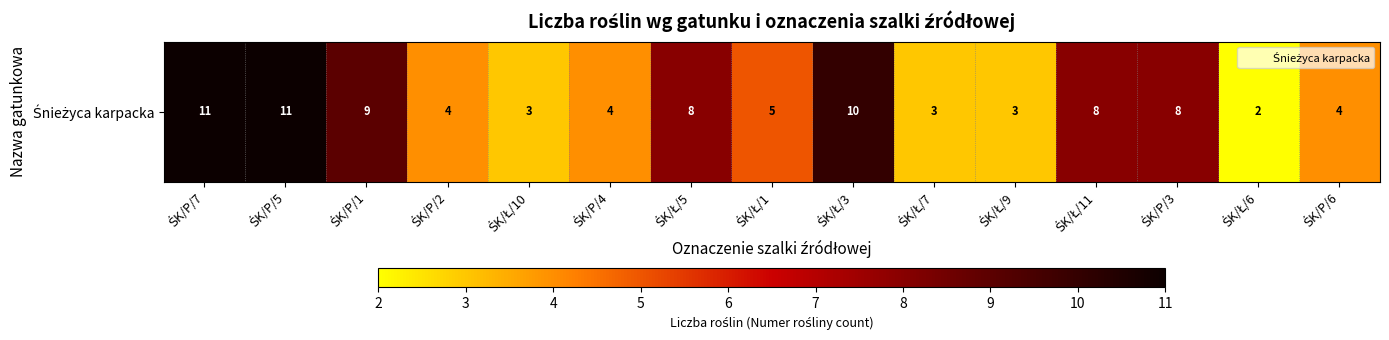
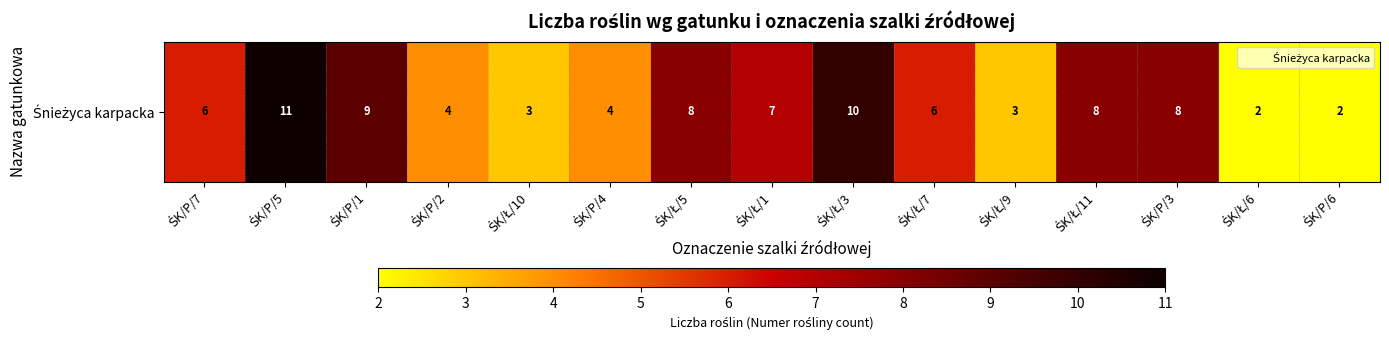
  {
    "Śnieżyca karpacka": {
-     "ŚK/P/7": 11,
+     "ŚK/P/7": 6,
      "ŚK/P/5": 11,
      "ŚK/P/1": 9,
      "ŚK/P/2": 4,
      "ŚK/Ł/10": 3,
      "ŚK/P/4": 4,
      "ŚK/Ł/5": 8,
-     "ŚK/Ł/1": 5,
+     "ŚK/Ł/1": 7,
      "ŚK/Ł/3": 10,
-     "ŚK/Ł/7": 3,
+     "ŚK/Ł/7": 6,
      "ŚK/Ł/9": 3,
      "ŚK/Ł/11": 8,
      "ŚK/P/3": 8,
      "ŚK/Ł/6": 2,
-     "ŚK/P/6": 4
+     "ŚK/P/6": 2
    }
  }
